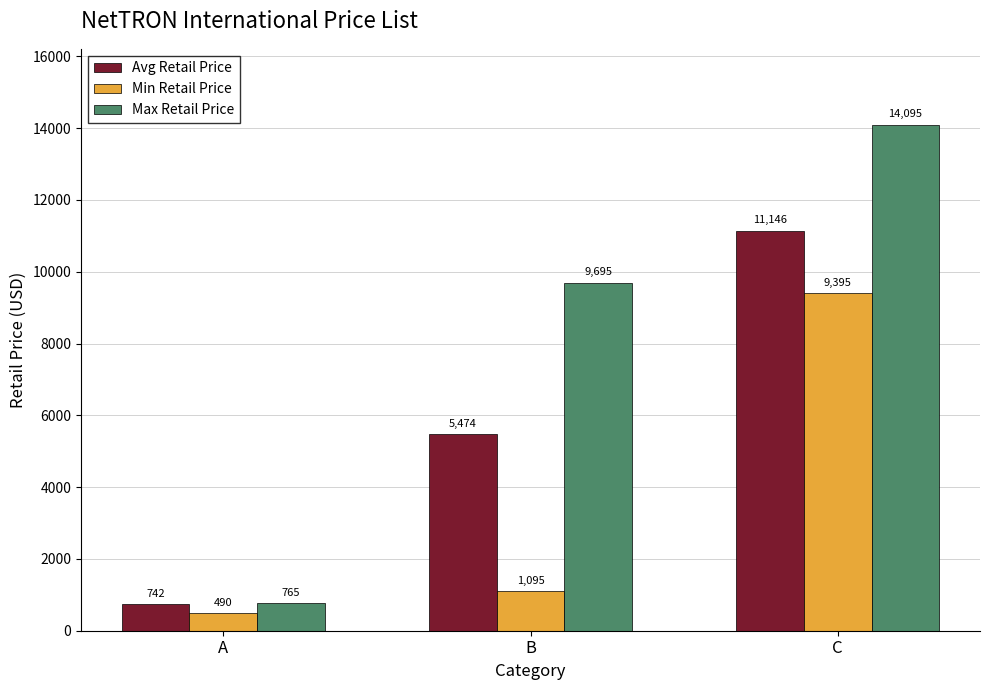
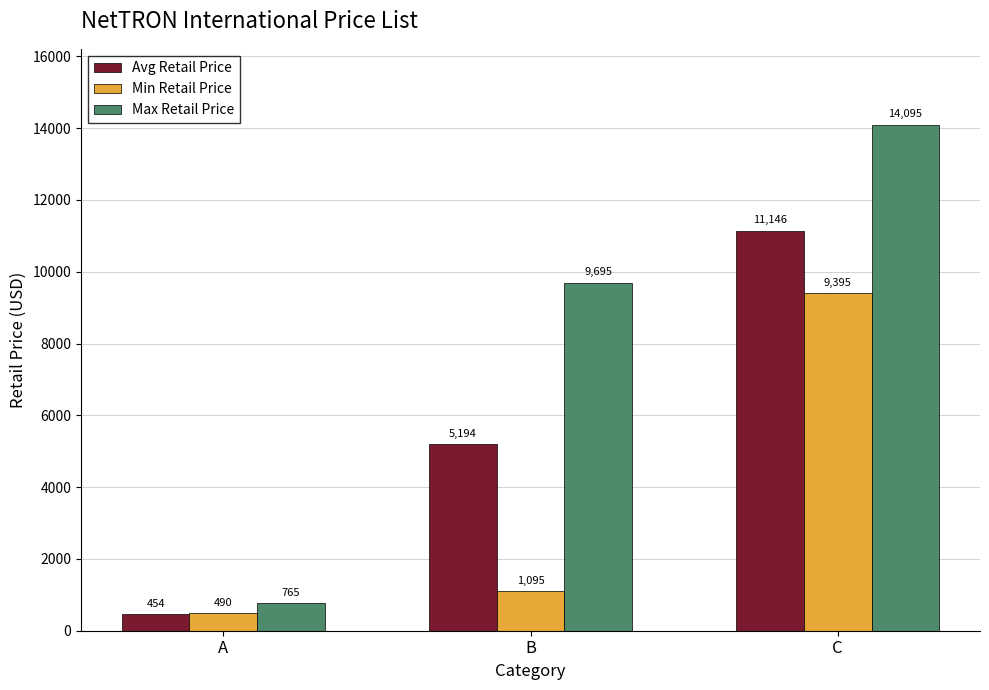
  {
    "Avg Retail Price": {
-     "A": "742",
-     "B": "5,474",
+     "A": "454",
+     "B": "5,194",
      "C": "11,146"
    },
    "Min Retail Price": {
      "A": "490",
      "B": "1,095",
      "C": "9,395"
    },
    "Max Retail Price": {
      "A": "765",
      "B": "9,695",
      "C": "14,095"
    }
  }
